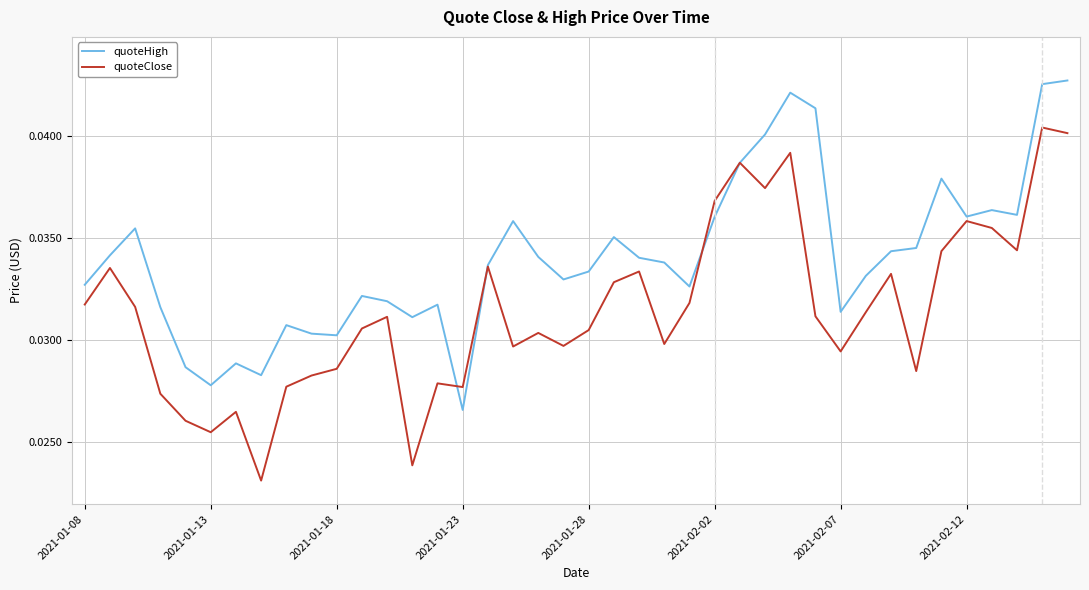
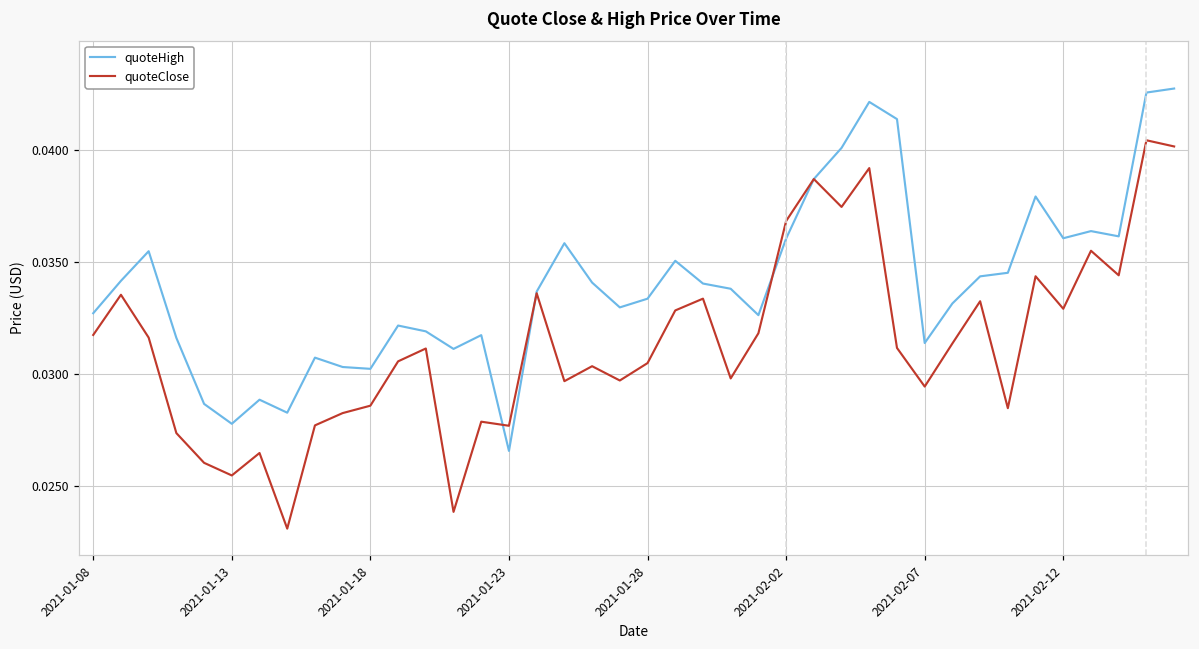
  {
    "quoteHigh": {
      "2021-01-08": 0.0327,
      "2021-01-13": 0.0278,
      "2021-01-18": 0.0302,
      "2021-01-23": 0.0266,
      "2021-01-28": 0.0334,
      "2021-02-02": 0.0360,
      "2021-02-07": 0.0314,
      "2021-02-12": 0.0361
    },
    "quoteClose": {
      "2021-01-08": 0.0317,
      "2021-01-13": 0.0255,
      "2021-01-18": 0.0286,
      "2021-01-23": 0.0277,
      "2021-01-28": 0.0305,
      "2021-02-02": 0.0368,
      "2021-02-07": 0.0294,
-     "2021-02-12": 0.0358
+     "2021-02-12": 0.0329
    }
  }
